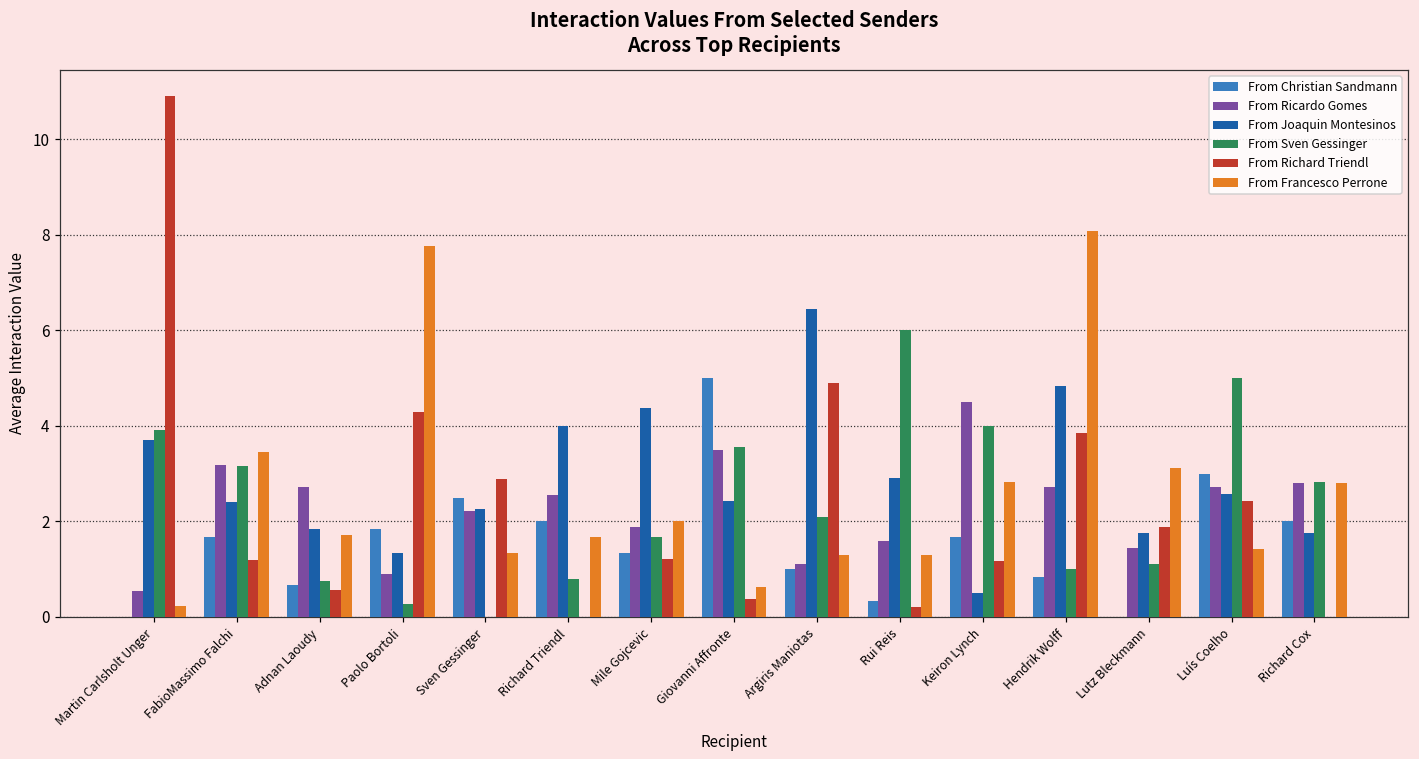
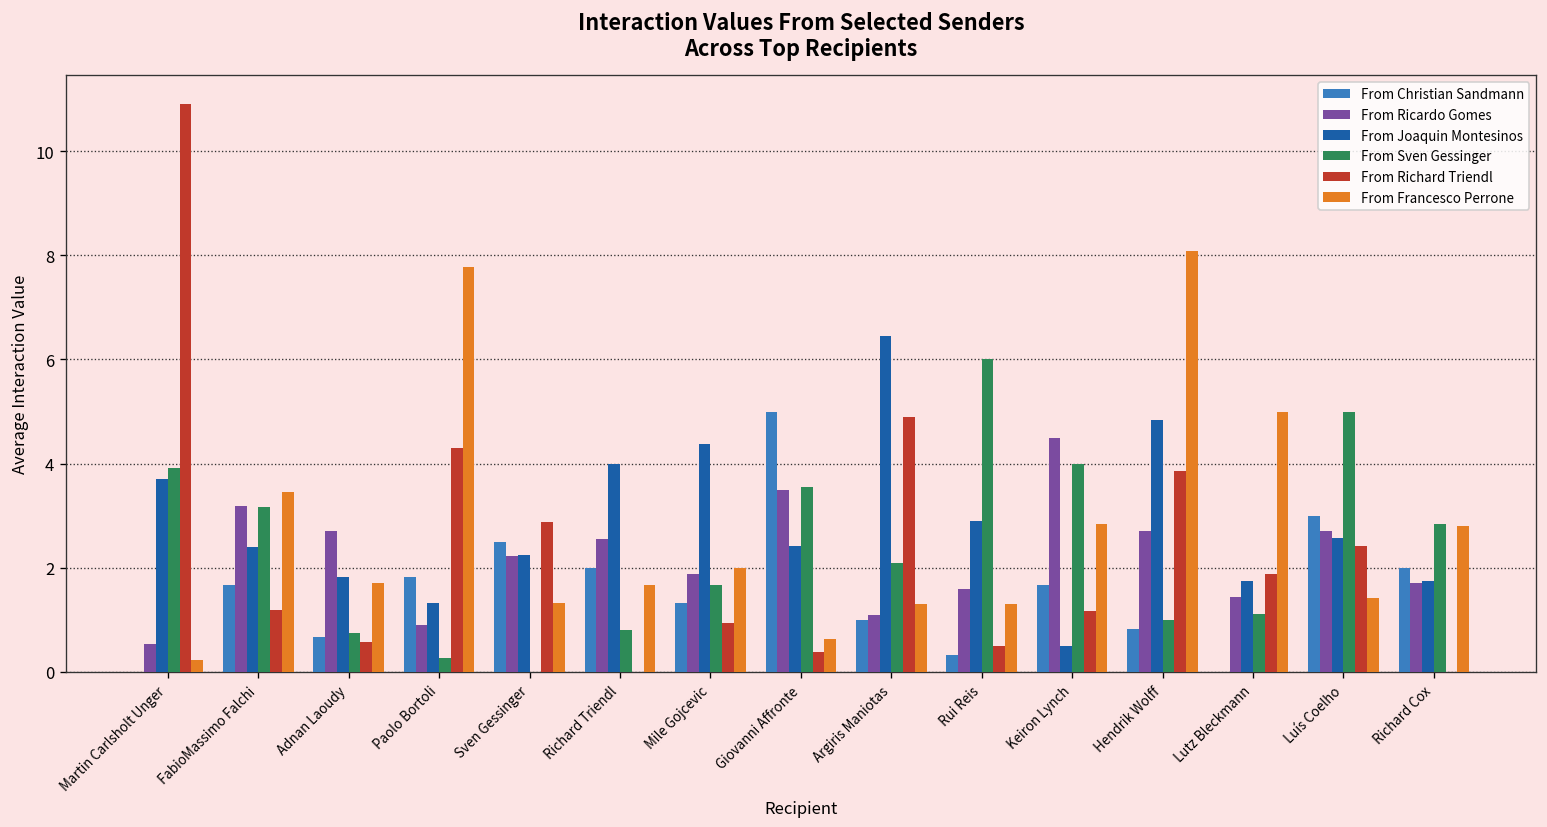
  {
    "From Ricardo Gomes": {
      "Martin Carlsholt Unger": 0.5,
      "FabioMassimo Falchi": 3.2,
      "Adnan Laoudy": 2.7,
      "Paolo Bortoli": 0.9,
      "Sven Gessinger": 2.2,
      "Richard Triendl": 2.6,
      "Mile Gojcevic": 1.9,
      "Giovanni Affronte": 3.5,
      "Argiris Maniotas": 1.1,
      "Rui Reis": 1.6,
      "Keiron Lynch": 4.5,
      "Hendrik Wolff": 2.7,
      "Lutz Bleckmann": 1.4,
      "Luís Coelho": 2.7,
-     "Richard Cox": 2.8
+     "Richard Cox": 1.7
    },
    "From Sven Gessinger": {
      "Martin Carlsholt Unger": 3.9,
      "FabioMassimo Falchi": 3.2,
      "Adnan Laoudy": 0.8,
      "Paolo Bortoli": 0.3,
      "Sven Gessinger": 0.0,
      "Richard Triendl": 0.8,
      "Mile Gojcevic": 1.7,
      "Giovanni Affronte": 3.6,
      "Argiris Maniotas": 2.1,
      "Rui Reis": 6.0,
      "Keiron Lynch": 4.0,
      "Hendrik Wolff": 1.0,
      "Lutz Bleckmann": 1.1,
      "Luís Coelho": 5.0,
      "Richard Cox": 2.8
    },
    "From Richard Triendl": {
      "Martin Carlsholt Unger": 10.9,
      "FabioMassimo Falchi": 1.2,
      "Adnan Laoudy": 0.6,
      "Paolo Bortoli": 4.3,
      "Sven Gessinger": 2.9,
      "Richard Triendl": 0.0,
-     "Mile Gojcevic": 1.2,
+     "Mile Gojcevic": 0.9,
      "Giovanni Affronte": 0.4,
      "Argiris Maniotas": 4.9,
-     "Rui Reis": 0.2,
+     "Rui Reis": 0.5,
      "Keiron Lynch": 1.2,
      "Hendrik Wolff": 3.9,
      "Lutz Bleckmann": 1.9,
      "Luís Coelho": 2.4,
      "Richard Cox": 0.0
    },
    "From Francesco Perrone": {
      "Martin Carlsholt Unger": 0.2,
      "FabioMassimo Falchi": 3.5,
      "Adnan Laoudy": 1.7,
      "Paolo Bortoli": 7.8,
      "Sven Gessinger": 1.3,
      "Richard Triendl": 1.7,
      "Mile Gojcevic": 2.0,
      "Giovanni Affronte": 0.6,
      "Argiris Maniotas": 1.3,
      "Rui Reis": 1.3,
      "Keiron Lynch": 2.8,
      "Hendrik Wolff": 8.1,
-     "Lutz Bleckmann": 3.1,
+     "Lutz Bleckmann": 5.0,
      "Luís Coelho": 1.4,
      "Richard Cox": 2.8
    }
  }
